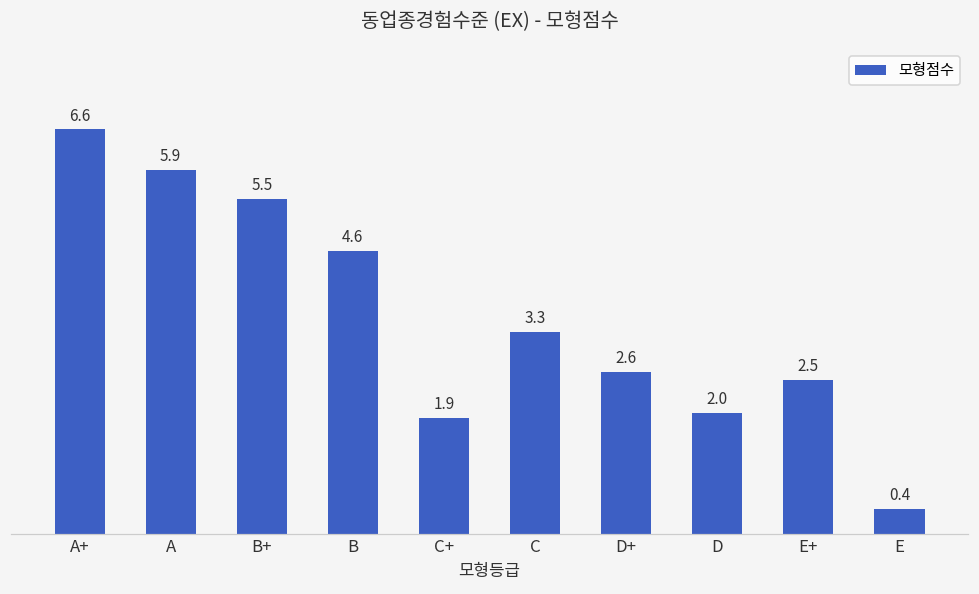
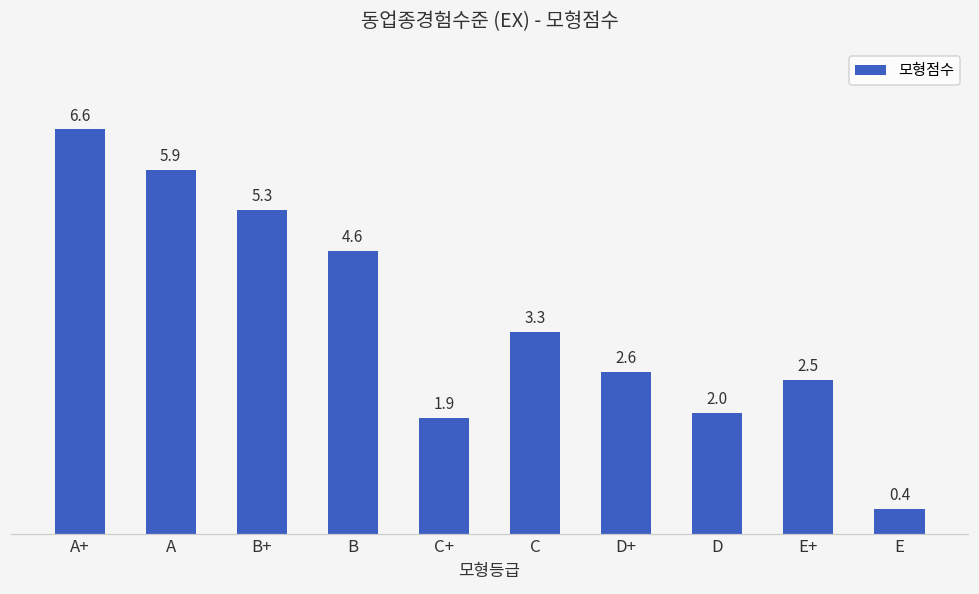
  {
    "A+": 6.6,
    "A": 5.9,
-   "B+": 5.5,
+   "B+": 5.3,
    "B": 4.6,
    "C+": 1.9,
    "C": 3.3,
    "D+": 2.6,
    "D": 2.0,
    "E+": 2.5,
    "E": 0.4
  }
